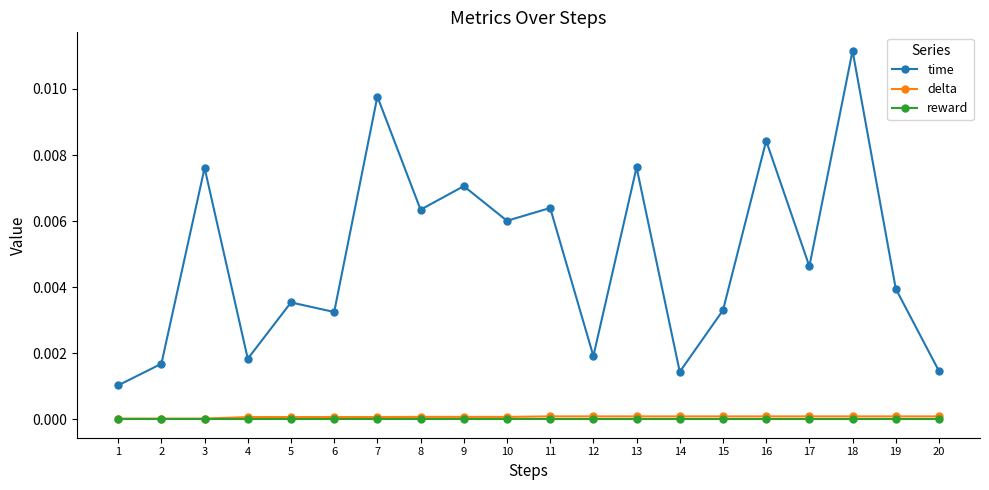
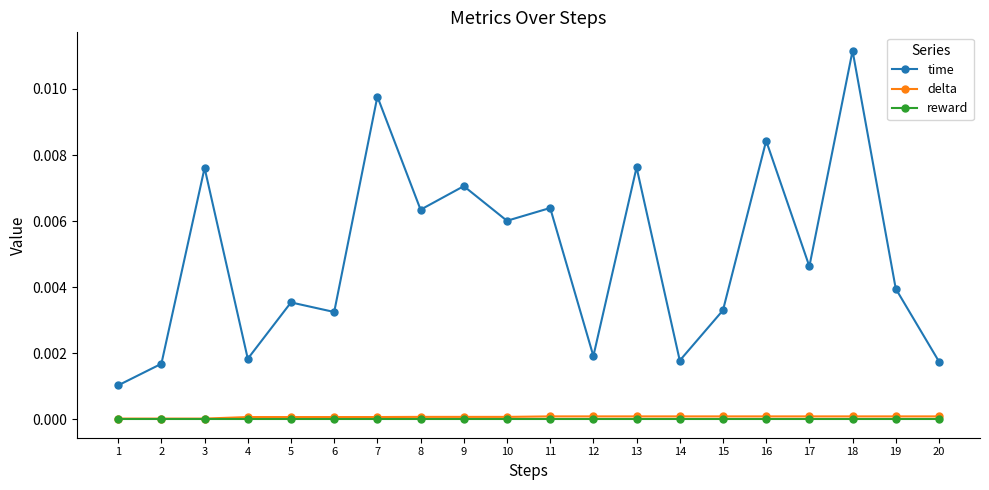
  {
    "time": {
      "1": 0.0010,
      "2": 0.0017,
      "3": 0.0076,
      "4": 0.0018,
      "5": 0.0035,
      "6": 0.0032,
      "7": 0.0098,
      "8": 0.0063,
      "9": 0.0071,
      "10": 0.0060,
      "11": 0.0064,
      "12": 0.0019,
      "13": 0.0076,
-     "14": 0.0014,
+     "14": 0.0018,
      "15": 0.0033,
      "16": 0.0084,
      "17": 0.0046,
      "18": 0.0112,
      "19": 0.0040,
-     "20": 0.0015
+     "20": 0.0017
    },
    "delta": {
      "11": 0.0001,
      "12": 0.0001,
      "13": 0.0001,
      "14": 0.0001,
      "15": 0.0001,
      "16": 0.0001,
      "17": 0.0001,
      "18": 0.0001,
      "19": 0.0001,
      "20": 0.0001
    },
    "reward": {
      "11": 0.0000,
      "12": 0.0000,
      "13": 0.0000,
      "14": 0.0000,
      "15": 0.0000,
      "16": 0.0000,
      "17": 0.0000,
      "18": 0.0000,
      "19": 0.0000,
      "20": 0.0000
    }
  }
